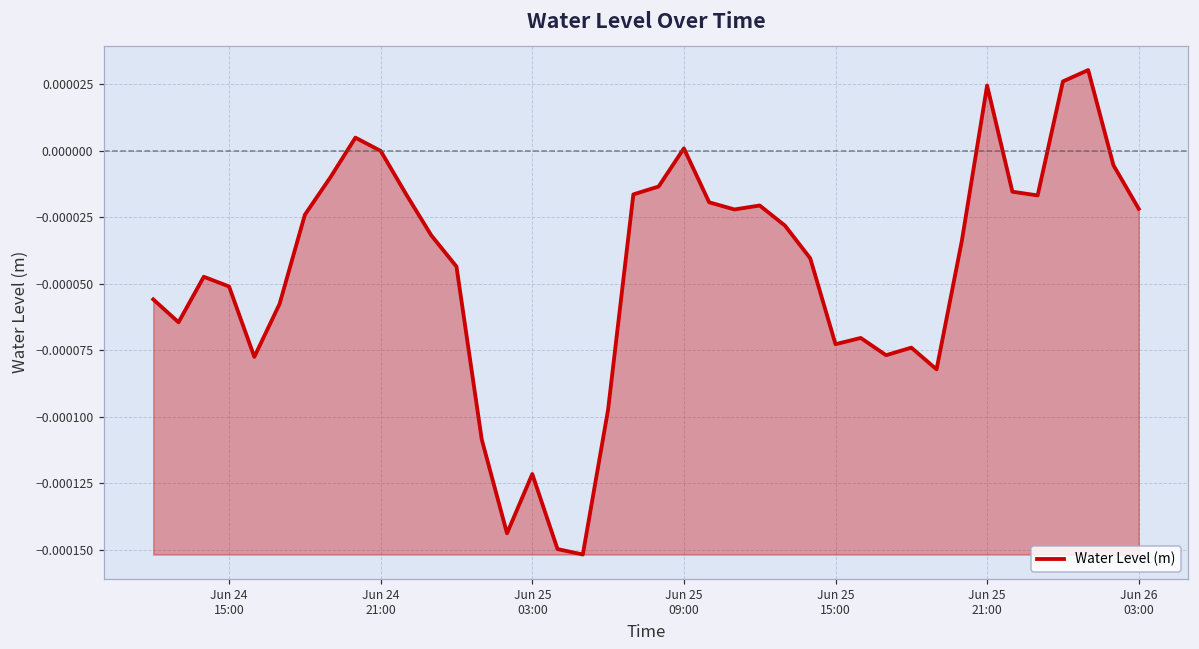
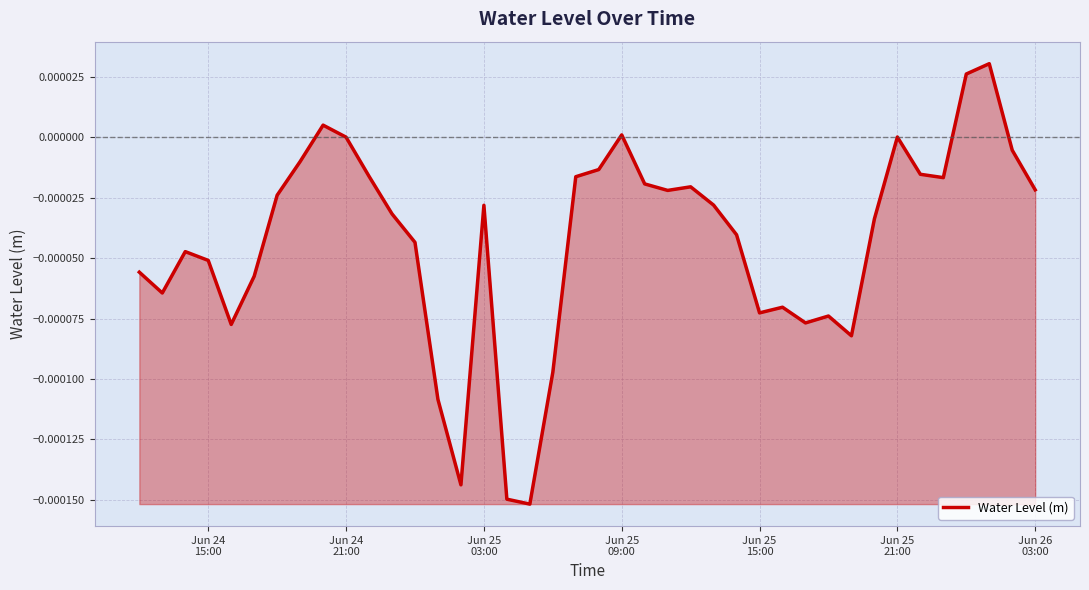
  {
    "Jun 24 15:00": -0.000051,
    "Jun 24 21:00": 0.000000,
-   "Jun 25 03:00": -0.000121,
+   "Jun 25 03:00": -0.000028,
    "Jun 25 09:00": 0.000001,
    "Jun 25 15:00": -0.000073,
-   "Jun 25 21:00": 0.00002,
+   "Jun 25 21:00": 0.00000,
    "Jun 26 03:00": -0.000022
  }
